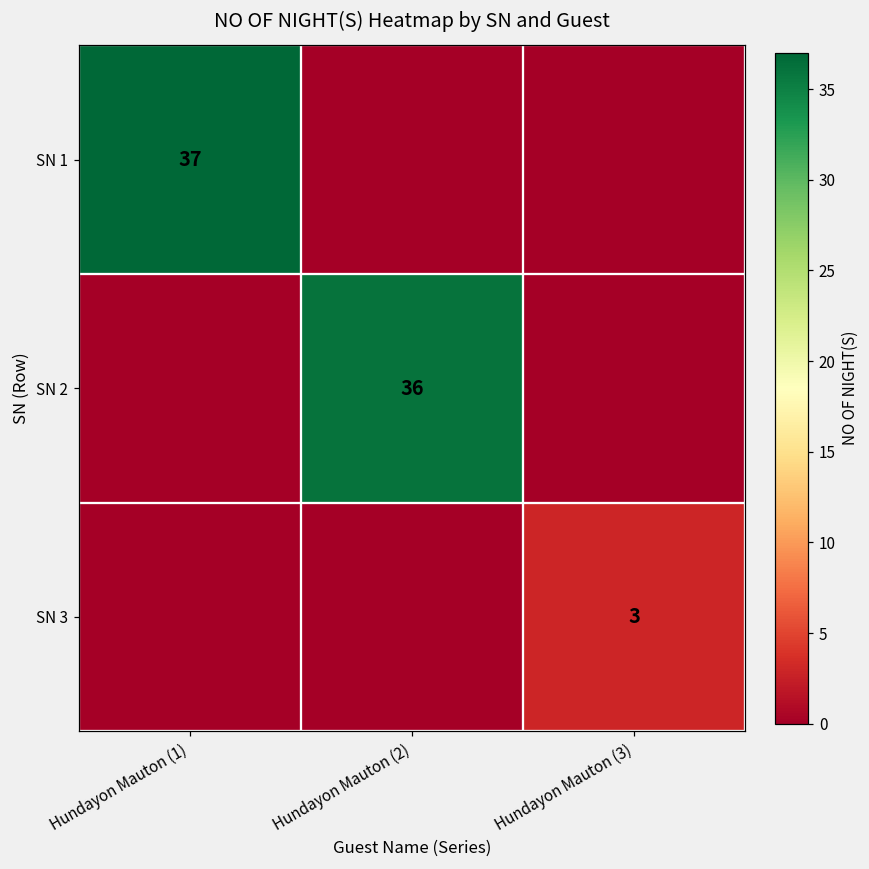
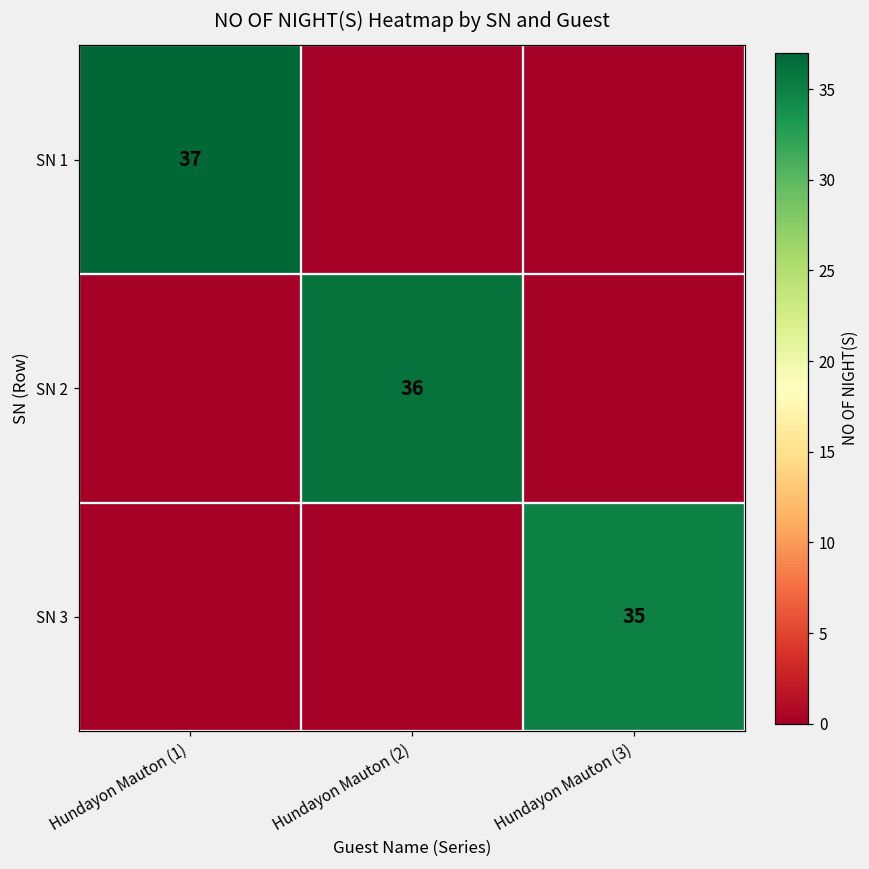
  {
    "SN 1": {
      "Hundayon Mauton (1)": 37
    },
    "SN 2": {
      "Hundayon Mauton (2)": 36
    },
    "SN 3": {
-     "Hundayon Mauton (3)": 3
+     "Hundayon Mauton (3)": 35
    }
  }
